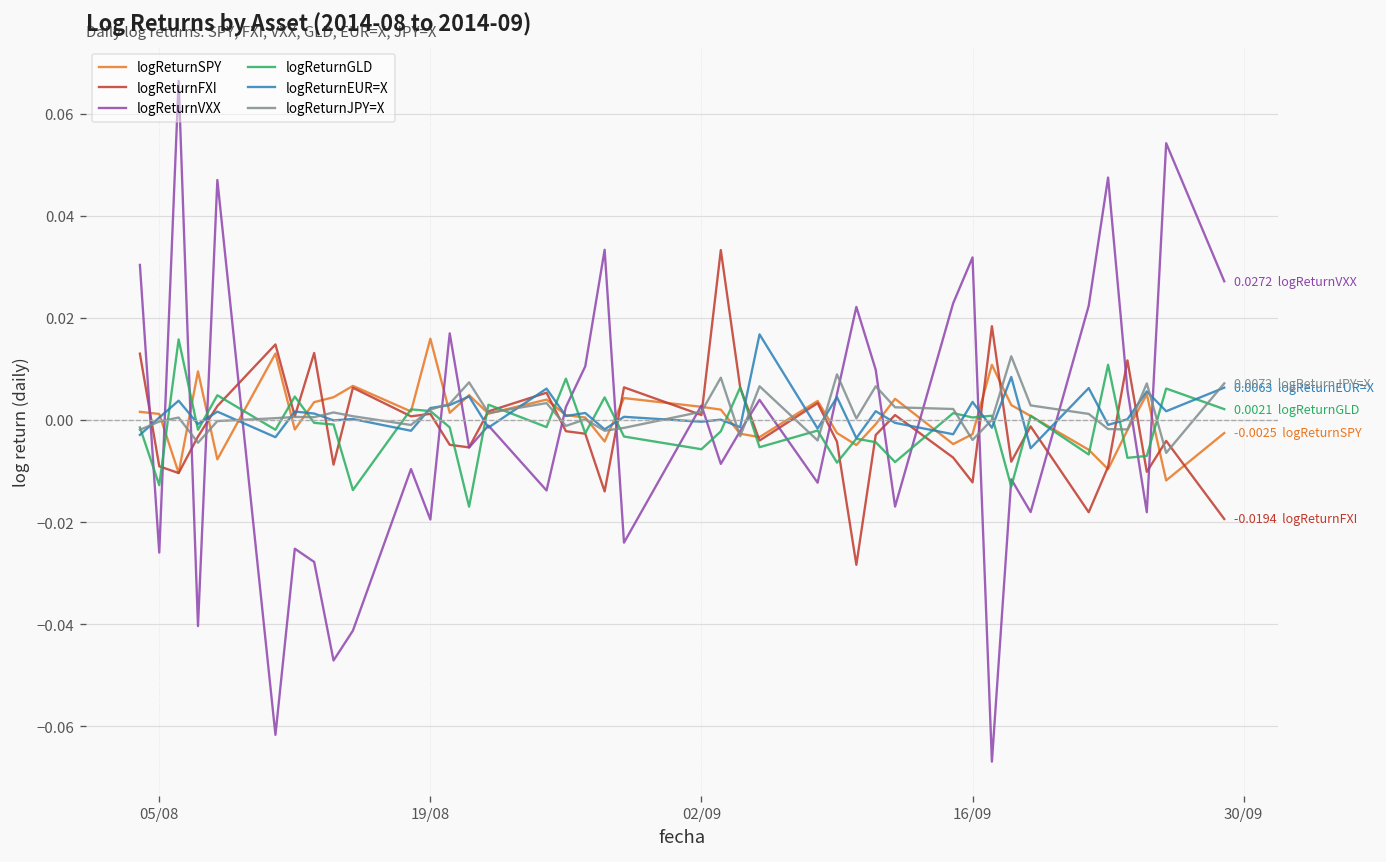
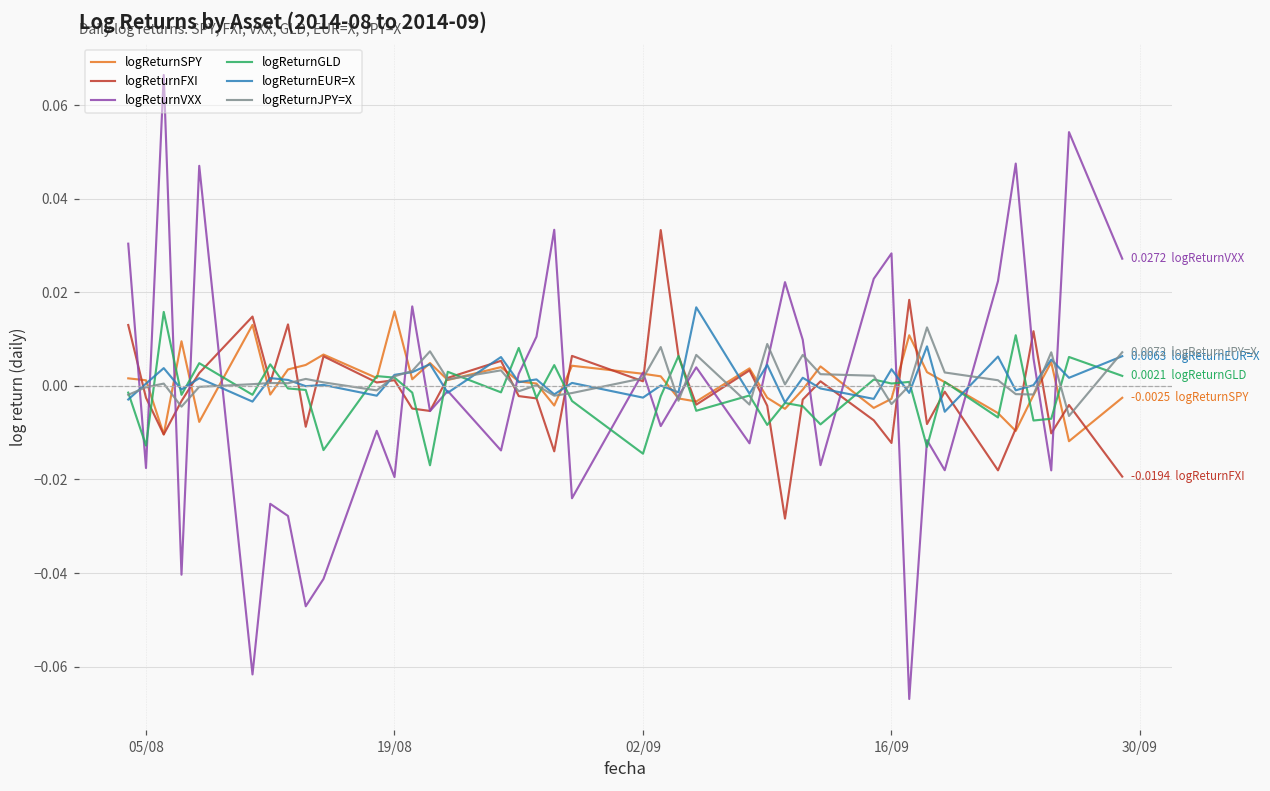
  {
    "logReturnSPY": {
      "05/08": 0.001,
      "19/08": 0.016,
      "16/09": -0.003
    },
    "logReturnFXI": {
-     "05/08": -0.009,
+     "05/08": -0.003,
      "02/09": 0.001,
      "16/09": -0.012
    },
    "logReturnVXX": {
-     "05/08": -0.026,
+     "05/08": -0.018,
      "19/08": -0.019,
-     "16/09": 0.032
+     "16/09": 0.028
    },
    "logReturnGLD": {
      "05/08": -0.013,
-     "02/09": -0.006,
+     "02/09": -0.014,
      "16/09": 0.001
    },
    "logReturnEUR=X": {
      "05/08": 0.000,
-     "02/09": 0.000,
+     "02/09": -0.003,
      "16/09": 0.004
    },
    "logReturnJPY=X": {
      "05/08": 0.000,
      "02/09": 0.002,
      "16/09": -0.004
    }
  }
